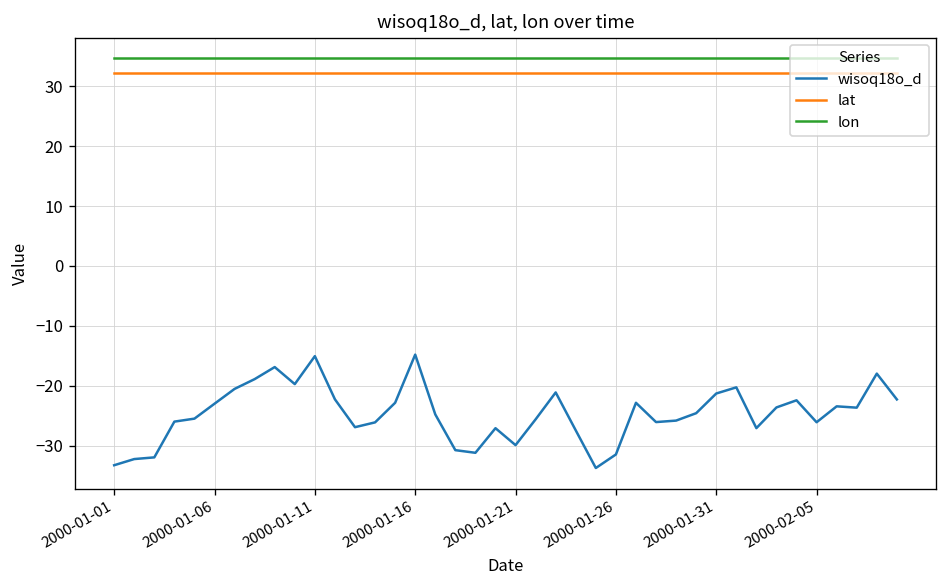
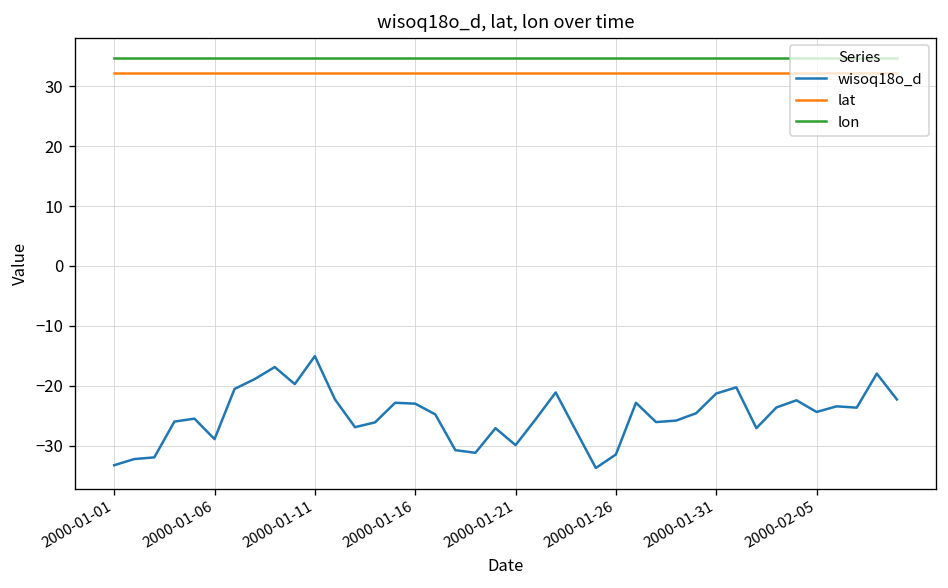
  {
    "wisoq18o_d": {
      "2000-01-01": -33,
-     "2000-01-06": -23,
+     "2000-01-06": -29,
      "2000-01-11": -15,
-     "2000-01-16": -15,
+     "2000-01-16": -23,
      "2000-01-21": -30,
      "2000-01-26": -31,
      "2000-01-31": -21,
-     "2000-02-05": -26
+     "2000-02-05": -24
    },
    "lat": {
      "2000-01-01": 32,
      "2000-01-06": 32,
      "2000-01-11": 32,
      "2000-01-16": 32,
      "2000-01-21": 32,
      "2000-01-26": 32,
      "2000-01-31": 32
    },
    "lon": {
      "2000-01-01": 35,
      "2000-01-06": 35,
      "2000-01-11": 35,
      "2000-01-16": 35,
      "2000-01-21": 35,
      "2000-01-26": 35,
      "2000-01-31": 35
    }
  }
